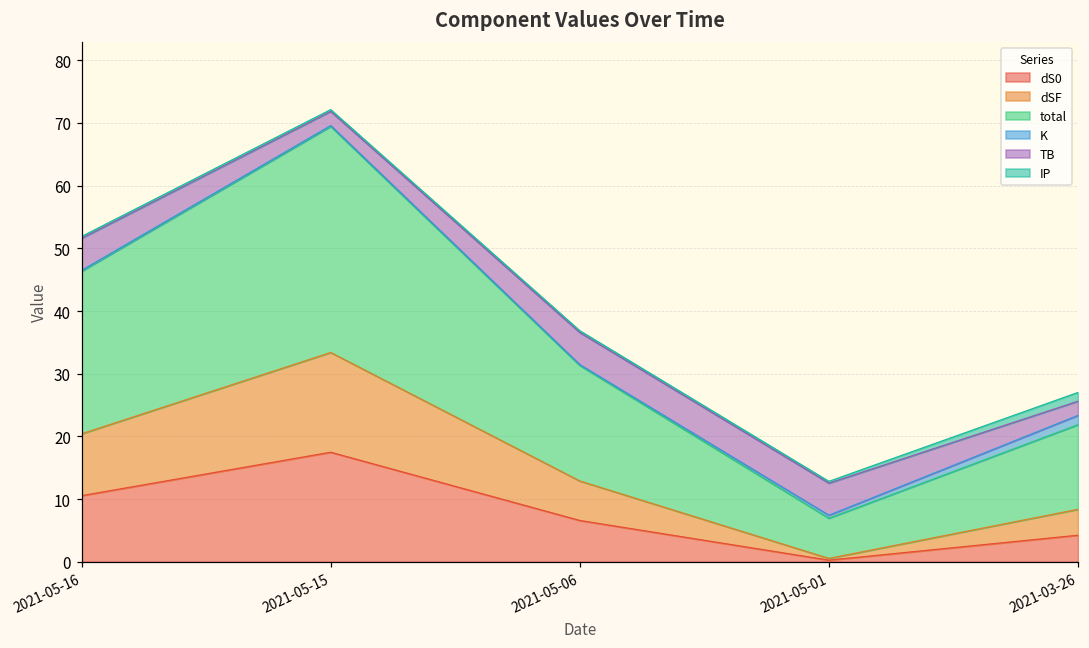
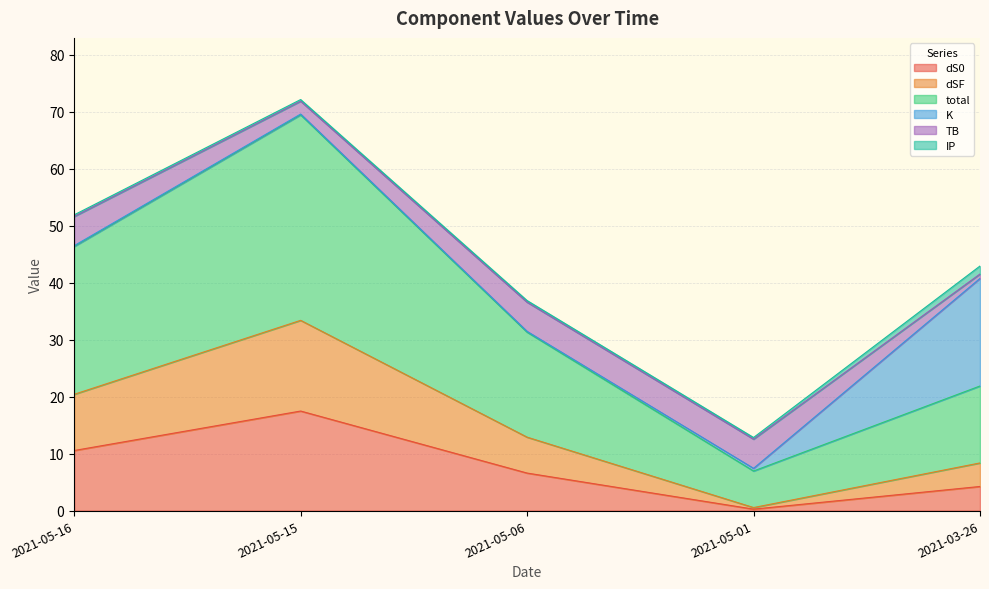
  {
    "K": {
      "2021-05-01": 0,
-     "2021-03-26": 1
+     "2021-03-26": 19
    },
    "TB": {
-     "2021-03-26": 2
+     "2021-03-26": 1
    }
  }
